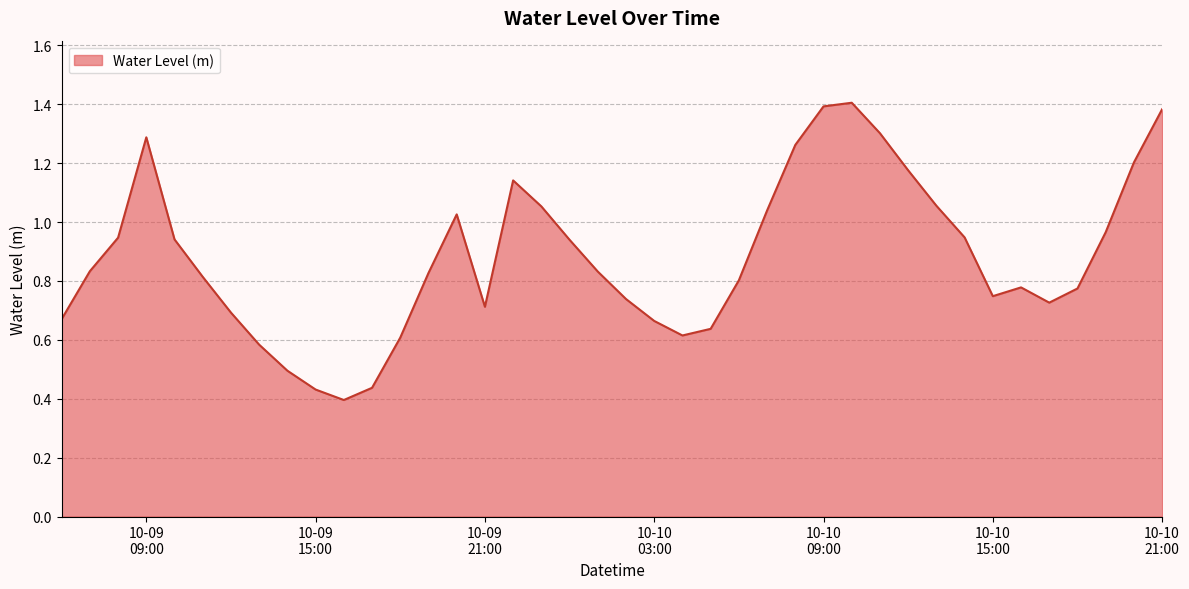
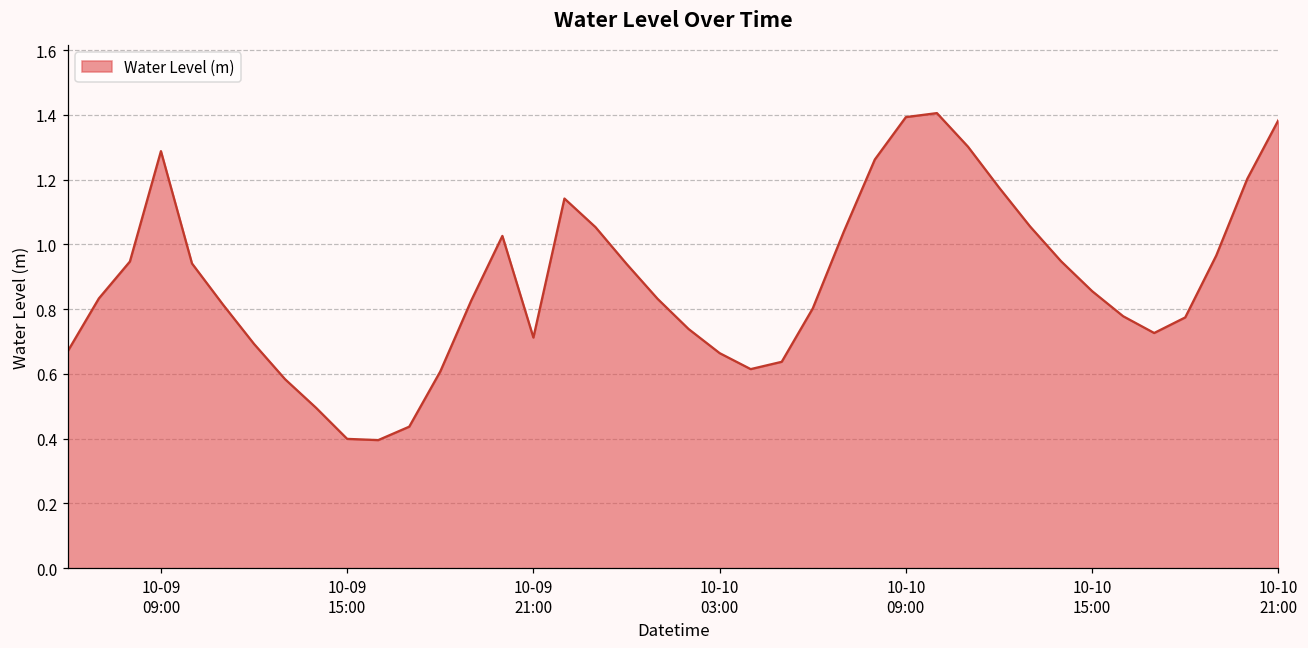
  {
    "10-09 09:00": 1.29,
-   "10-09 15:00": 0.43,
+   "10-09 15:00": 0.40,
    "10-09 21:00": 0.71,
    "10-10 03:00": 0.66,
    "10-10 09:00": 1.39,
-   "10-10 15:00": 0.75,
+   "10-10 15:00": 0.86,
    "10-10 21:00": 1.38
  }
